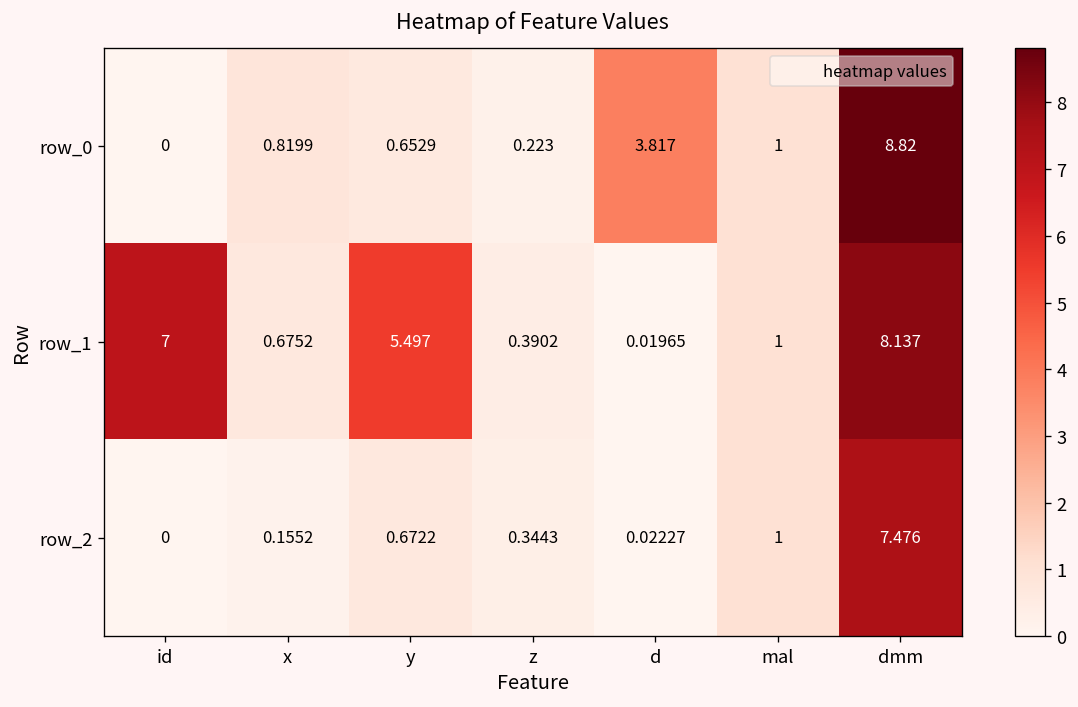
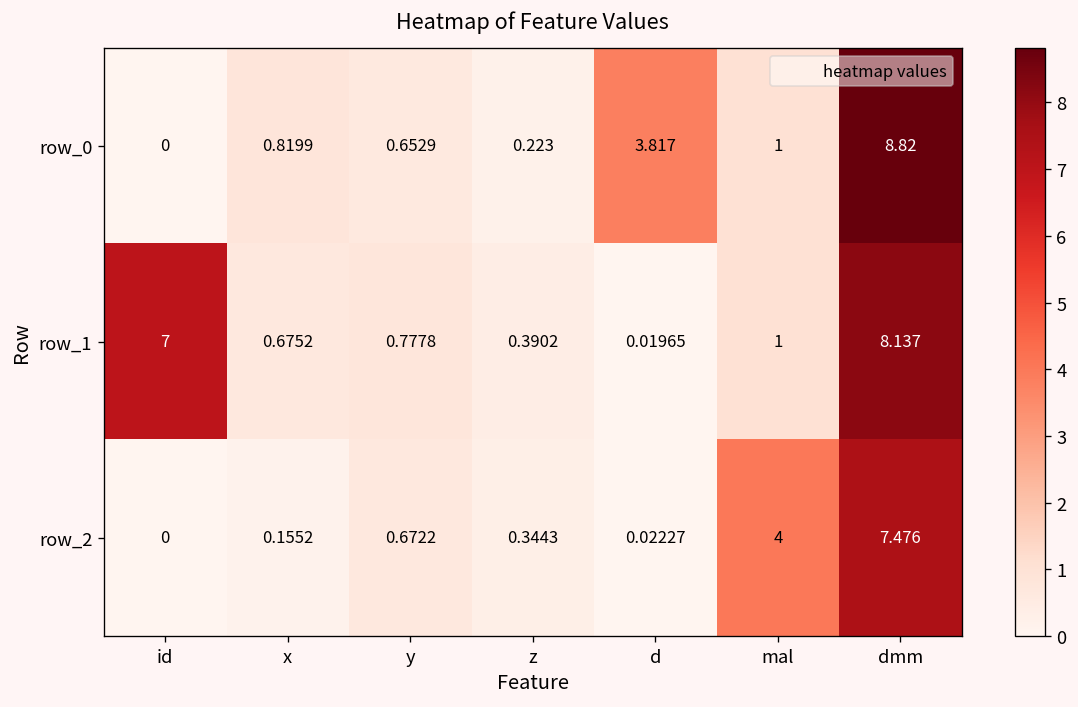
  {
    "row_0": {
      "id": 0,
      "x": 0.8199,
      "y": 0.6529,
      "z": 0.223,
      "d": 3.817,
      "mal": 1,
      "dmm": 8.82
    },
    "row_1": {
      "id": 7,
      "x": 0.6752,
-     "y": 5.497,
+     "y": 0.7778,
      "z": 0.3902,
      "d": 0.01965,
      "mal": 1,
      "dmm": 8.137
    },
    "row_2": {
      "id": 0,
      "x": 0.1552,
      "y": 0.6722,
      "z": 0.3443,
      "d": 0.02227,
-     "mal": 1,
+     "mal": 4,
      "dmm": 7.476
    }
  }
